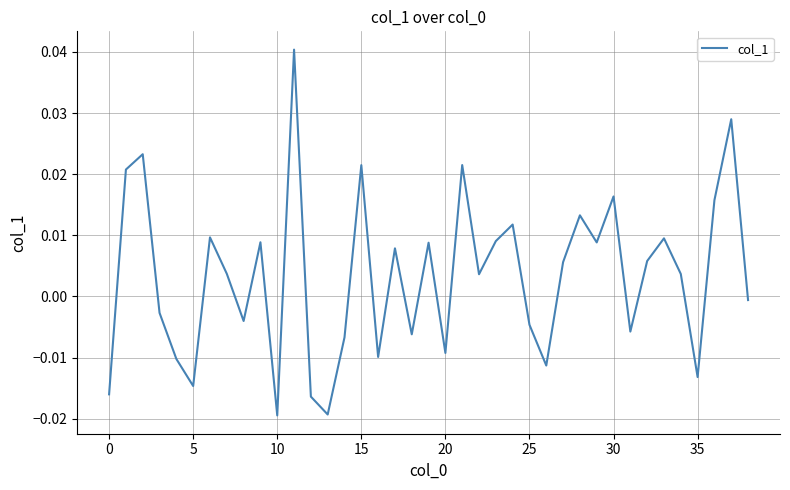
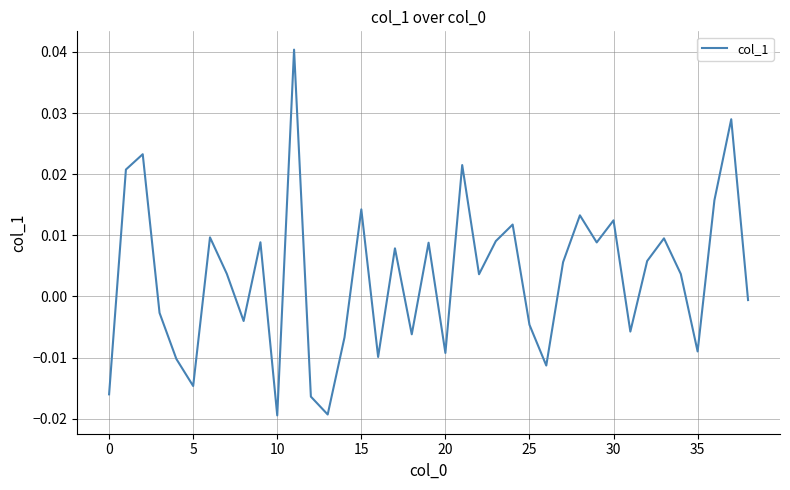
  {
    "0": -0.016,
    "5": -0.015,
    "10": -0.019,
-   "15": 0.021,
+   "15": 0.014,
    "20": -0.009,
    "25": -0.005,
-   "30": 0.016,
-   "35": -0.013
+   "30": 0.012,
+   "35": -0.009
  }
